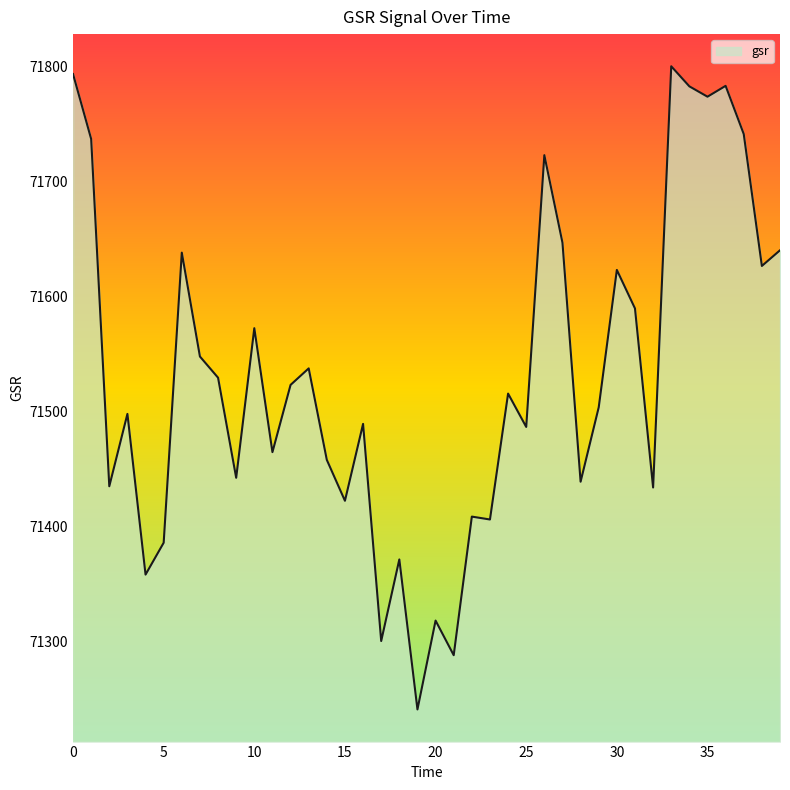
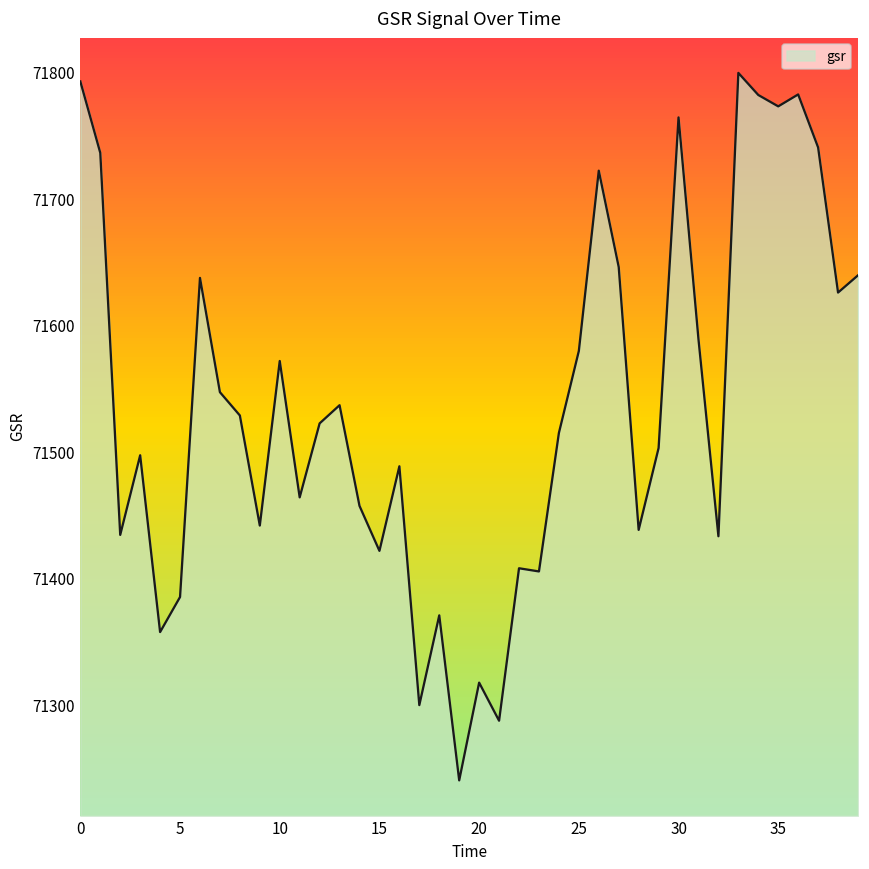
  {
    "0": 71793,
    "5": 71386,
    "10": 71572,
    "15": 71422,
    "20": 71318,
-   "25": 71486,
-   "30": 71623,
+   "25": 71580,
+   "30": 71765,
    "35": 71774
  }
